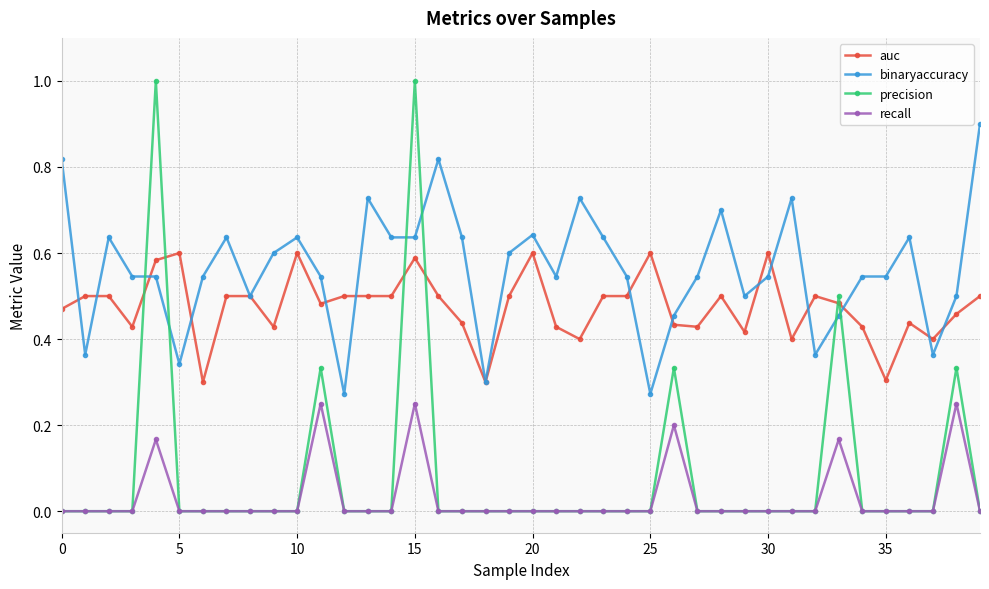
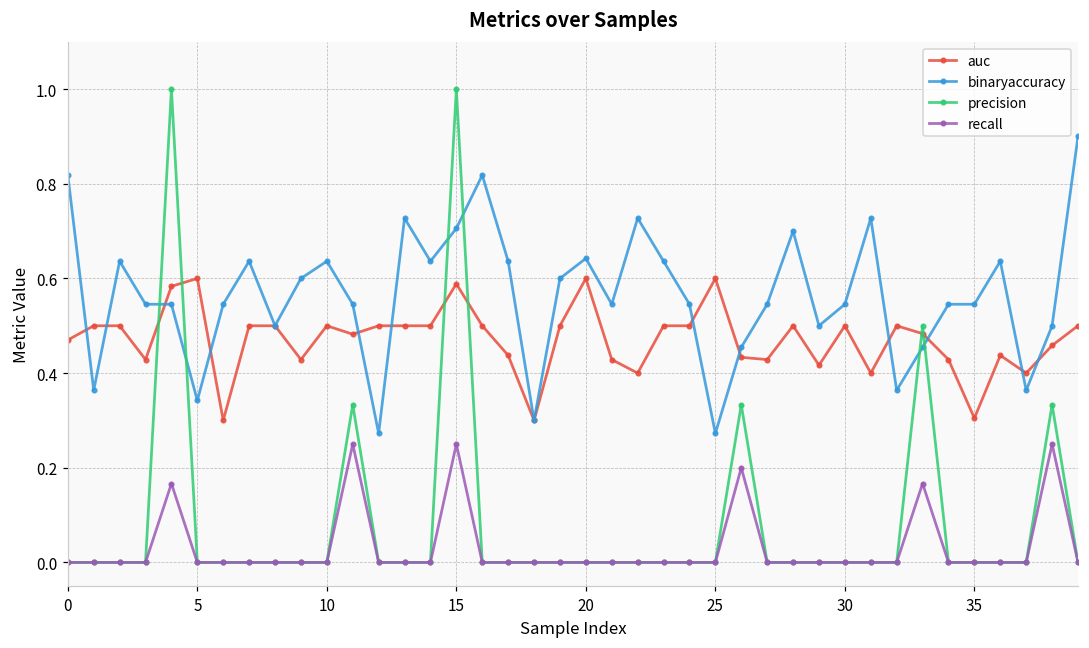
  {
    "auc": {
      "0": 0.47,
      "5": 0.6,
-     "10": 0.6,
+     "10": 0.5,
      "15": 0.59,
      "20": 0.6,
      "25": 0.6,
-     "30": 0.6,
+     "30": 0.5,
      "35": 0.3
    },
    "binaryaccuracy": {
      "0": 0.82,
      "5": 0.34,
      "10": 0.64,
-     "15": 0.64,
+     "15": 0.71,
      "20": 0.64,
      "25": 0.27,
      "30": 0.55,
      "35": 0.55
    },
    "precision": {
      "15": 1.00
    },
    "recall": {
      "15": 0.25
    }
  }
